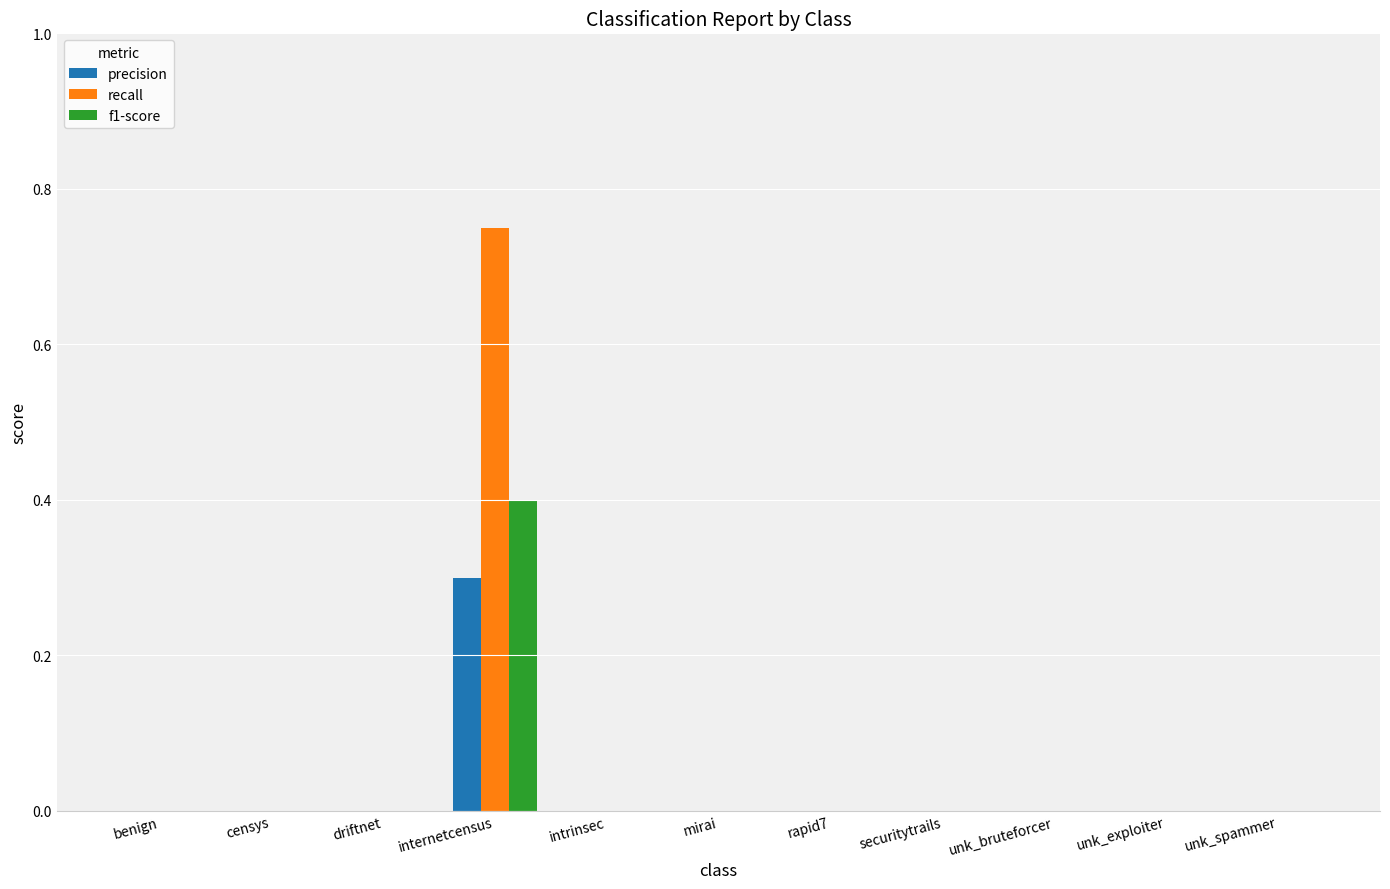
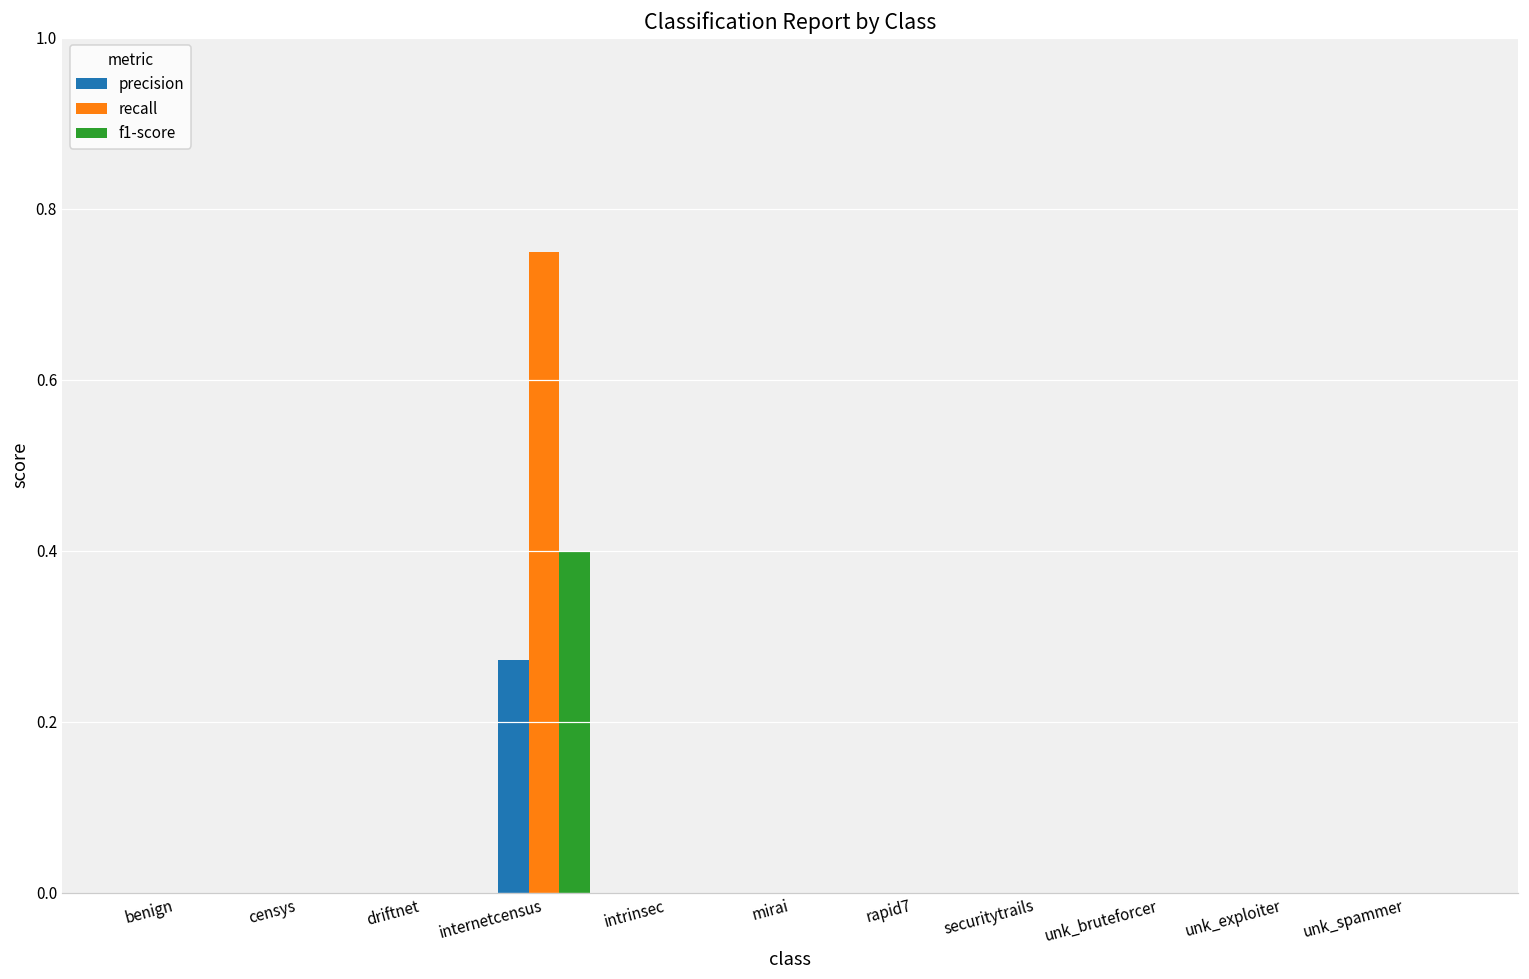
  {
    "precision": {
      "benign": 0.00,
      "censys": 0.00,
      "driftnet": 0.00,
-     "internetcensus": 0.30,
+     "internetcensus": 0.27,
      "intrinsec": 0.00,
      "mirai": 0.00,
      "rapid7": 0.00,
      "securitytrails": 0.00,
      "unk_bruteforcer": 0.00,
      "unk_exploiter": 0.00,
      "unk_spammer": 0.00
    },
    "recall": {
      "benign": 0.00,
      "censys": 0.00,
      "driftnet": 0.00,
      "internetcensus": 0.75,
      "intrinsec": 0.00,
      "mirai": 0.00,
      "rapid7": 0.00,
      "securitytrails": 0.00,
      "unk_bruteforcer": 0.00,
      "unk_exploiter": 0.00,
      "unk_spammer": 0.00
    },
    "f1-score": {
      "benign": 0.00,
      "censys": 0.00,
      "driftnet": 0.00,
      "internetcensus": 0.40,
      "intrinsec": 0.00,
      "mirai": 0.00,
      "rapid7": 0.00,
      "securitytrails": 0.00,
      "unk_bruteforcer": 0.00,
      "unk_exploiter": 0.00,
      "unk_spammer": 0.00
    }
  }
